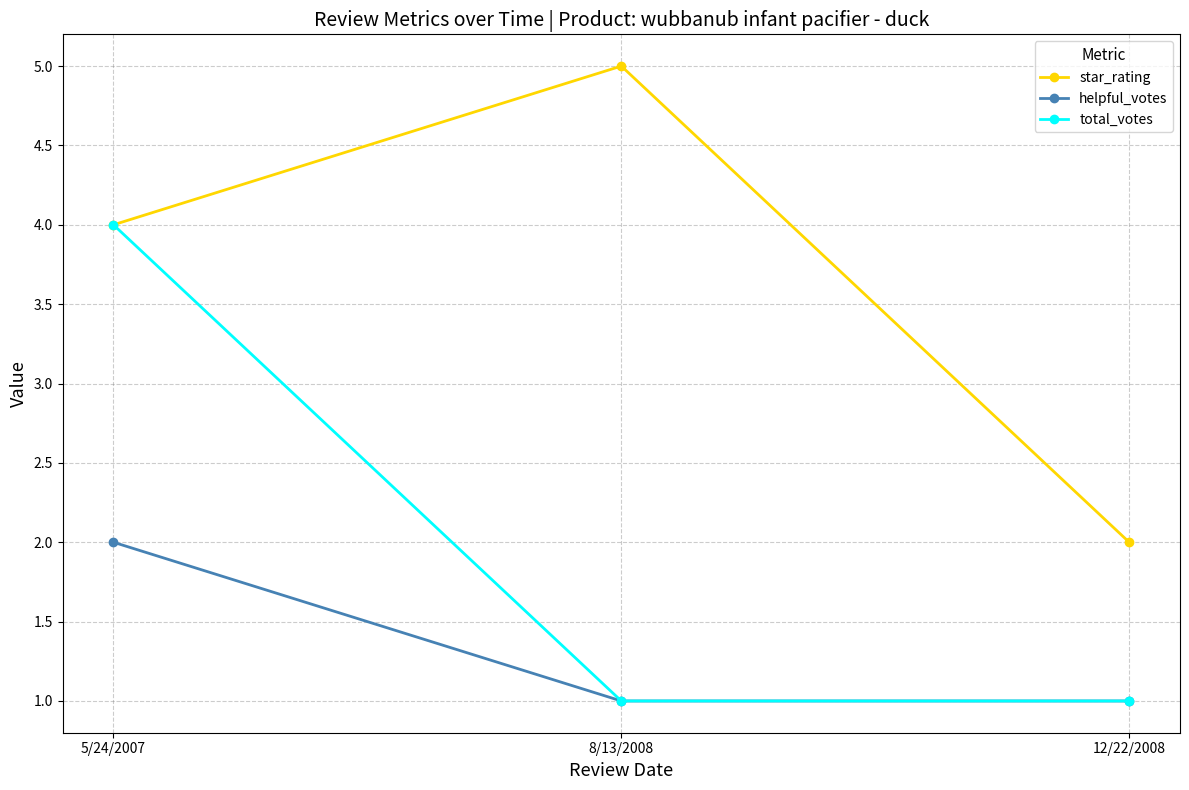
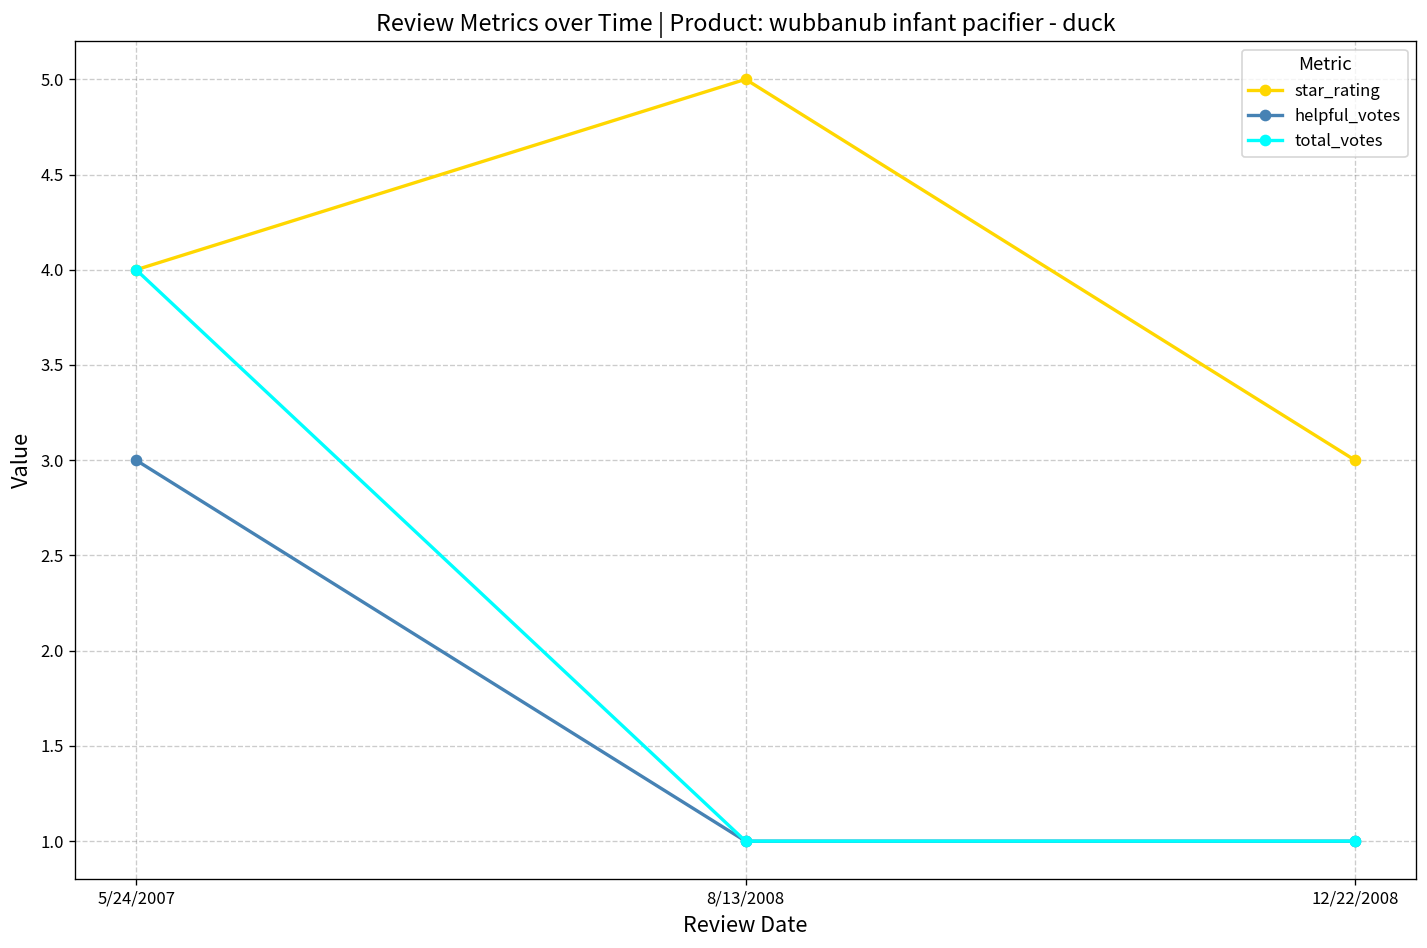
  {
    "star_rating": {
      "8/13/2008": 5,
-     "12/22/2008": 2
+     "12/22/2008": 3
    },
    "helpful_votes": {
-     "5/24/2007": 2
+     "5/24/2007": 3
    }
  }
